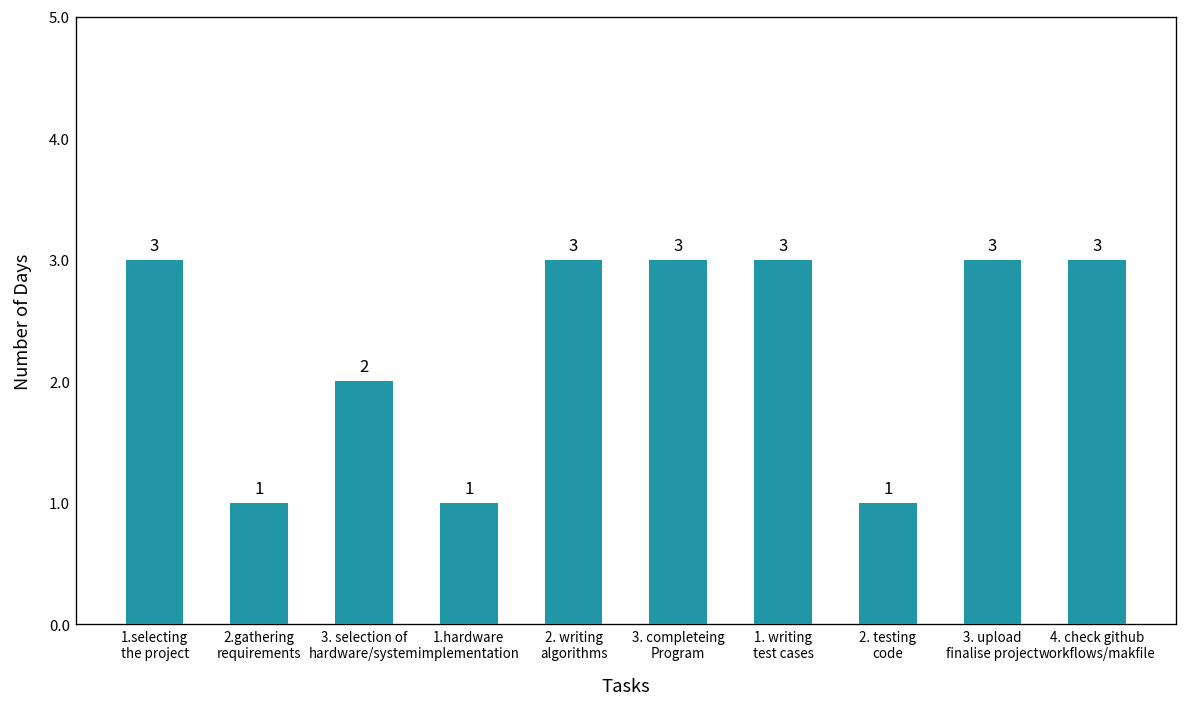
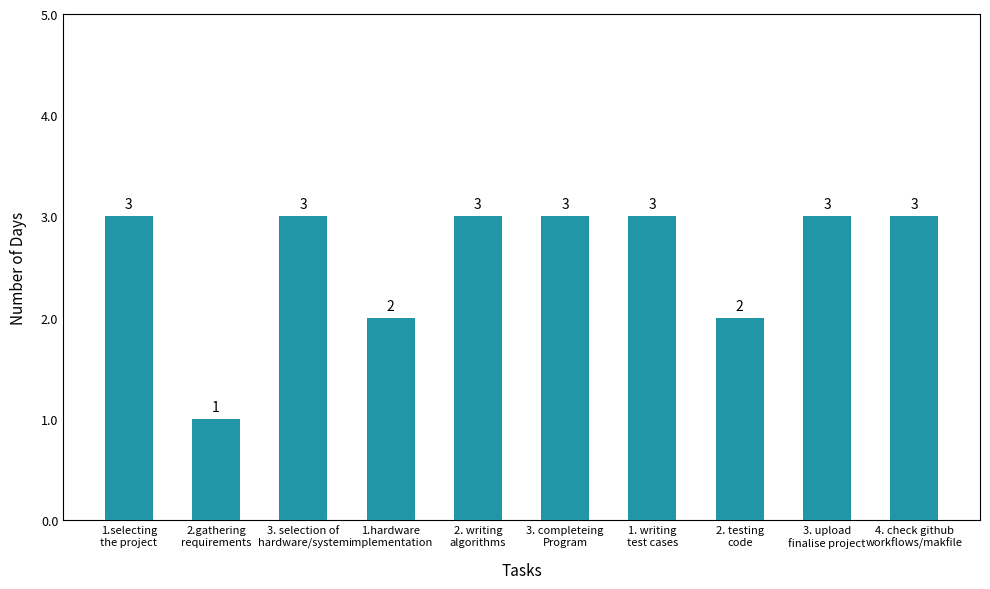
  {
    "1.selecting the project": 3,
    "2.gathering requirements": 1,
-   "3. selection of hardware/system": 2,
-   "1.hardware implementation": 1,
+   "3. selection of hardware/system": 3,
+   "1.hardware implementation": 2,
    "2. writing algorithms": 3,
    "3. completeing Program": 3,
    "1. writing test cases": 3,
-   "2. testing code": 1,
+   "2. testing code": 2,
    "3. upload finalise project": 3,
    "4. check github workflows/makfile": 3
  }
